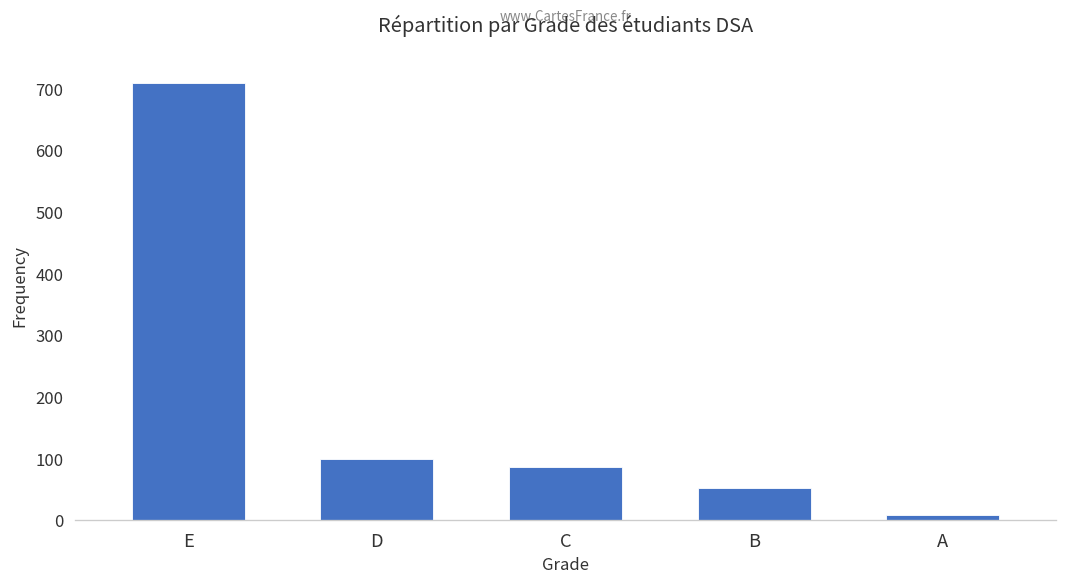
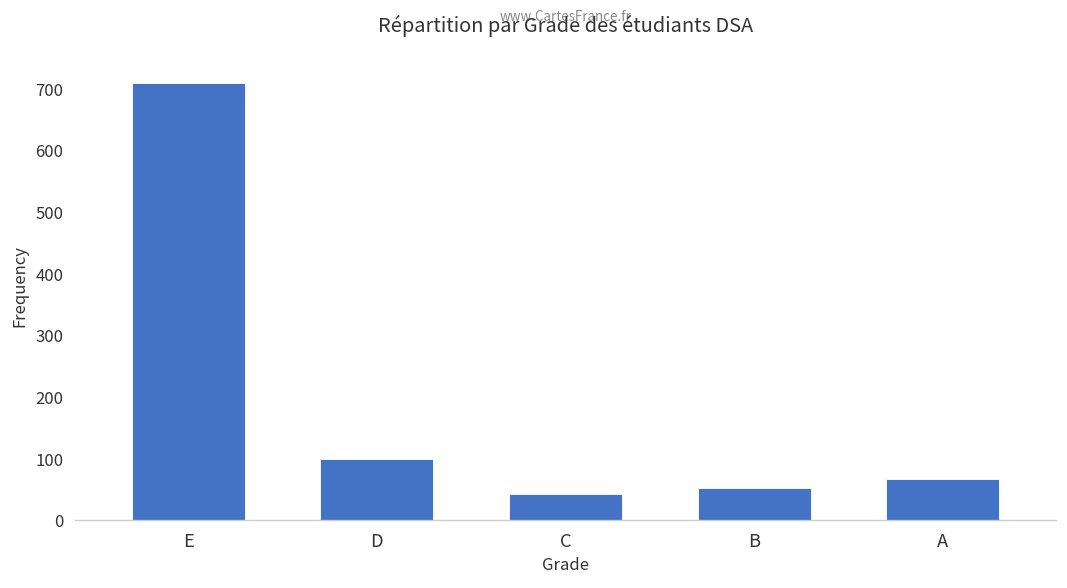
  {
    "E": 710,
    "D": 100,
-   "C": 90,
+   "C": 40,
    "B": 50,
-   "A": 10
+   "A": 70
  }
